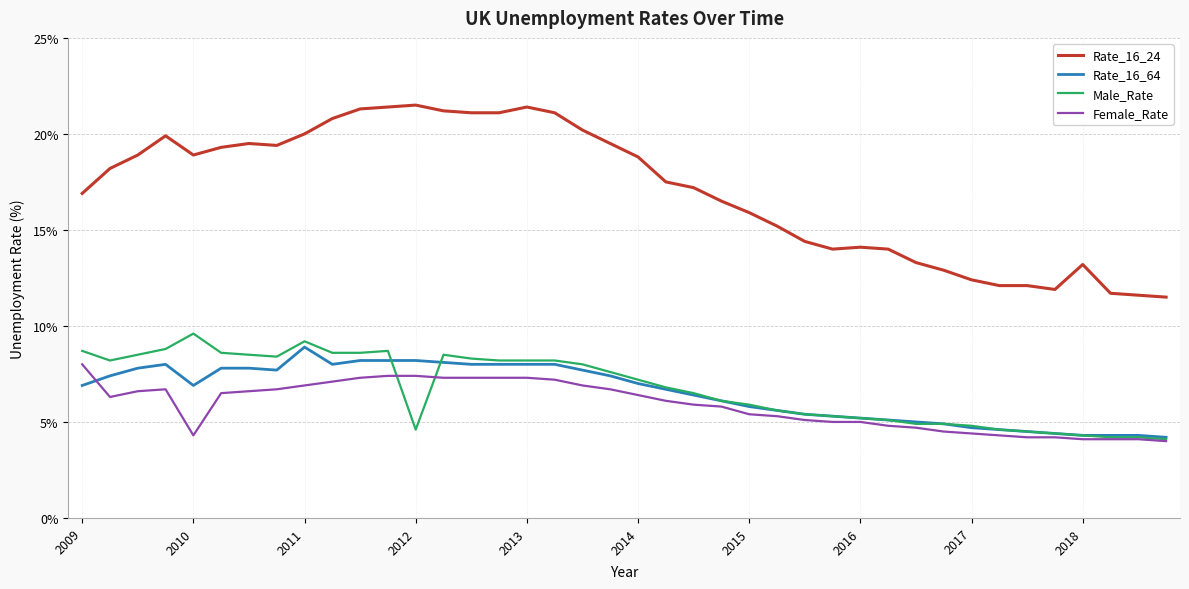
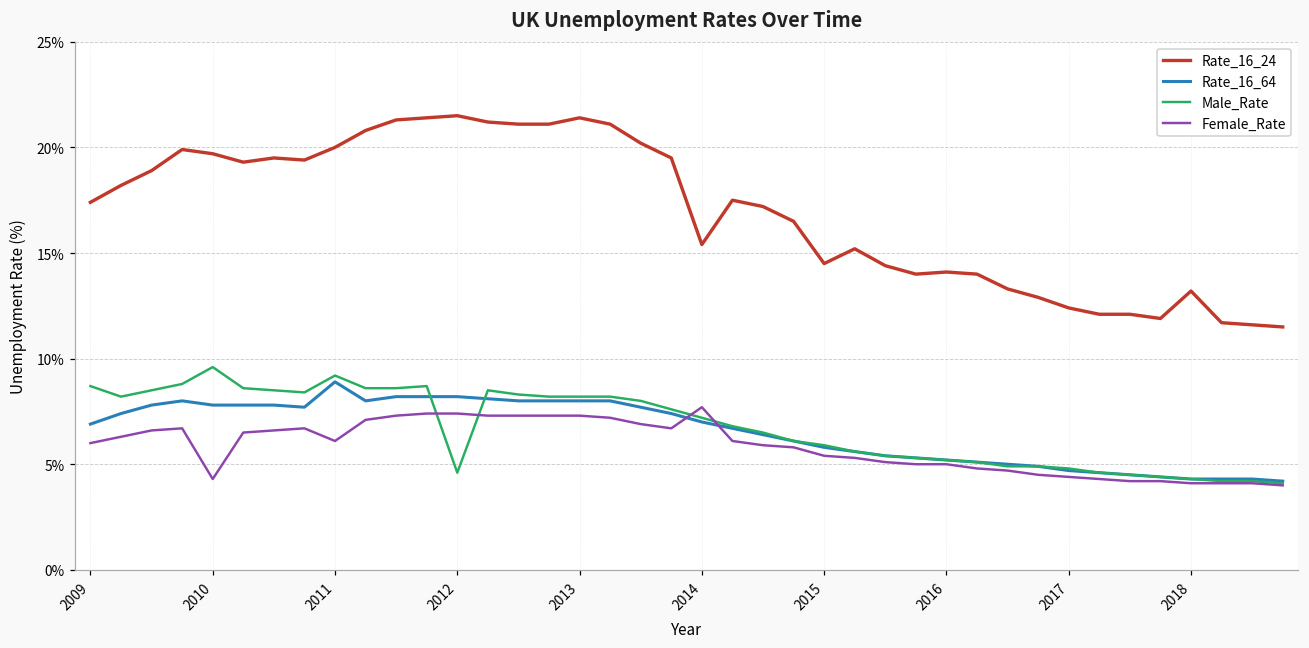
  {
    "Rate_16_24": {
-     "2009": "16.9%",
-     "2010": "18.9%",
+     "2009": "17.4%",
+     "2010": "19.7%",
      "2011": "20.0%",
      "2012": "21.5%",
      "2013": "21.4%",
-     "2014": "18.8%",
-     "2015": "15.9%",
+     "2014": "15.4%",
+     "2015": "14.5%",
      "2016": "14.1%",
      "2017": "12.4%",
      "2018": "13.2%"
    },
    "Rate_16_64": {
      "2009": "6.9%",
-     "2010": "6.9%",
+     "2010": "7.8%",
      "2011": "8.9%",
      "2012": "8.2%",
      "2013": "8.0%",
      "2014": "7.0%"
    },
    "Male_Rate": {
      "2009": "8.7%",
      "2010": "9.6%",
      "2011": "9.2%",
      "2012": "4.6%",
      "2013": "8.2%",
      "2014": "7.2%"
    },
    "Female_Rate": {
-     "2009": "8%",
+     "2009": "6%",
      "2010": "4.3%",
-     "2011": "6.9%",
+     "2011": "6.1%",
      "2012": "7.4%",
      "2013": "7.3%",
-     "2014": "6.4%",
+     "2014": "7.7%",
      "2015": "5.4%",
      "2016": "5.0%",
      "2017": "4.4%",
      "2018": "4.1%"
    }
  }
